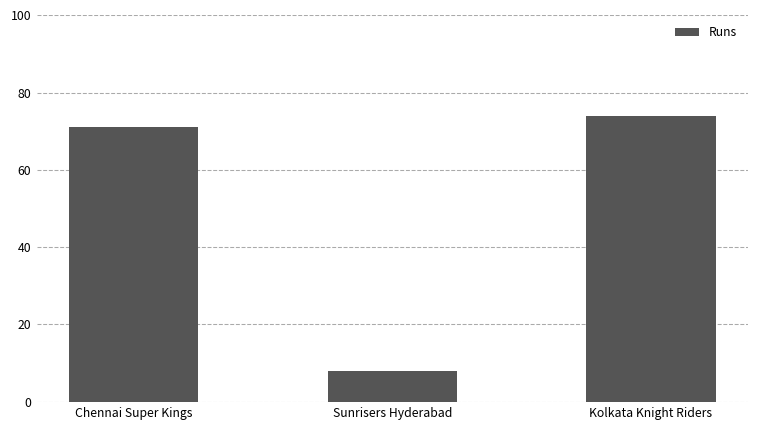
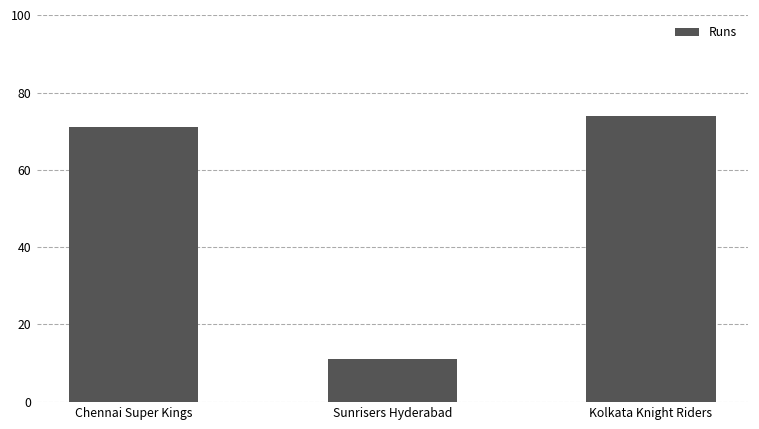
  {
    "Chennai Super Kings": 71,
-   "Sunrisers Hyderabad": 8,
+   "Sunrisers Hyderabad": 11,
    "Kolkata Knight Riders": 74
  }
